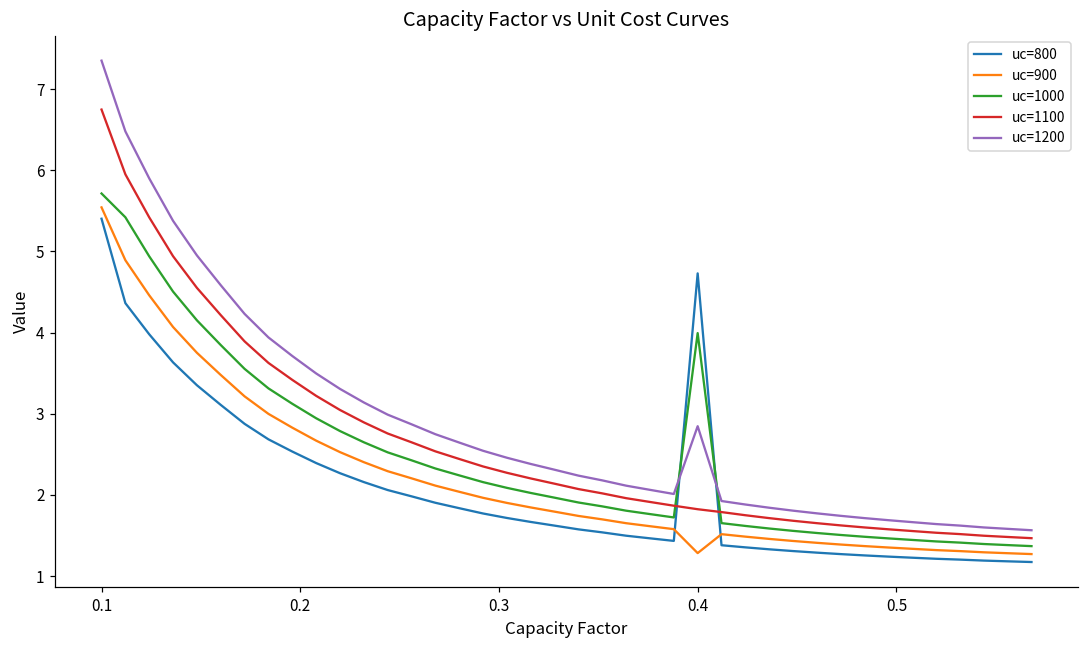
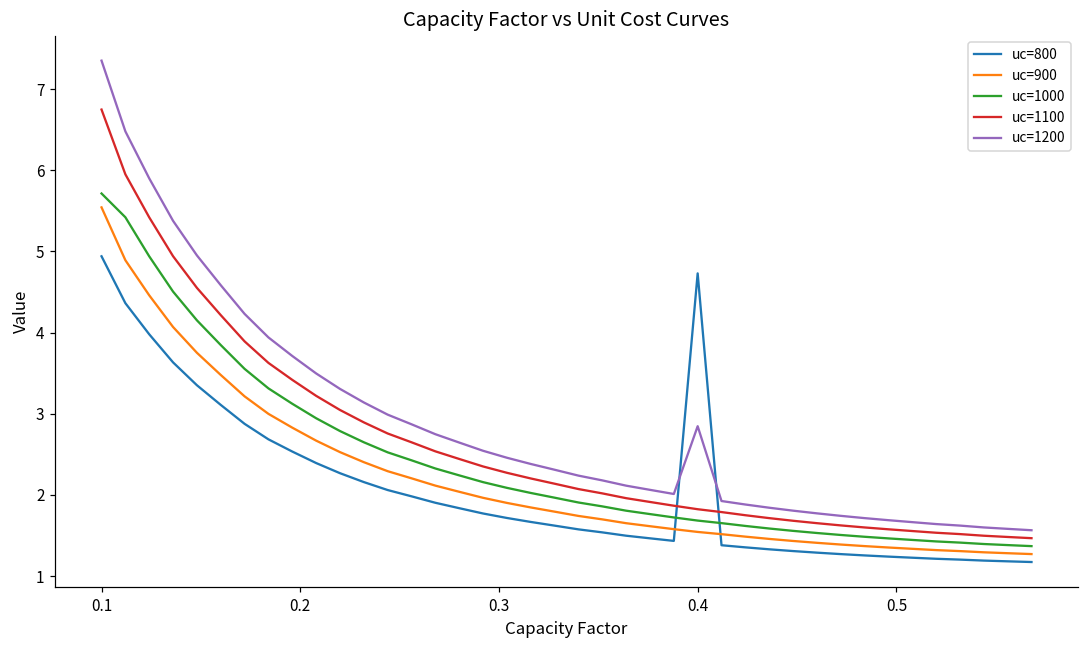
  {
    "uc=800": {
-     "0.1": 5.4,
+     "0.1": 4.9,
      "0.4": 4.7
    },
    "uc=900": {
      "0.1": 5.5,
-     "0.4": 1.3
+     "0.4": 1.5
    },
    "uc=1000": {
      "0.1": 5.7,
-     "0.4": 4.0
+     "0.4": 1.7
    },
    "uc=1100": {
      "0.1": 6.7,
      "0.4": 1.8
    },
    "uc=1200": {
      "0.1": 7.4,
      "0.4": 2.8
    }
  }
